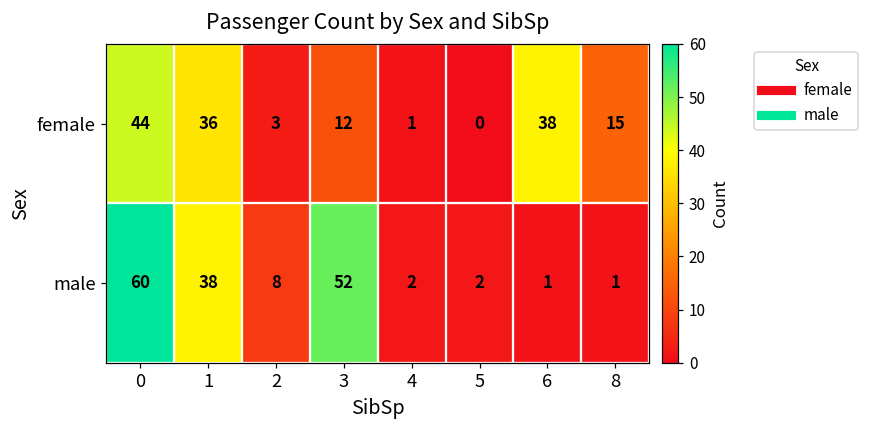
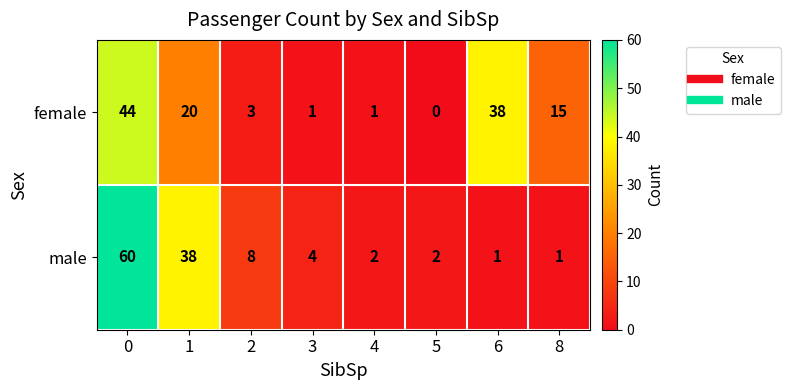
  {
    "female": {
      "0": 44,
-     "1": 36,
+     "1": 20,
      "2": 3,
-     "3": 12,
+     "3": 1,
      "4": 1,
      "5": 0,
      "6": 38,
      "8": 15
    },
    "male": {
      "0": 60,
      "1": 38,
      "2": 8,
-     "3": 52,
+     "3": 4,
      "4": 2,
      "5": 2,
      "6": 1,
      "8": 1
    }
  }
